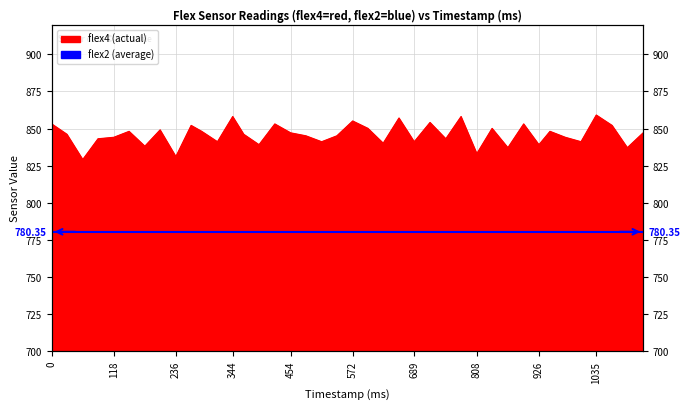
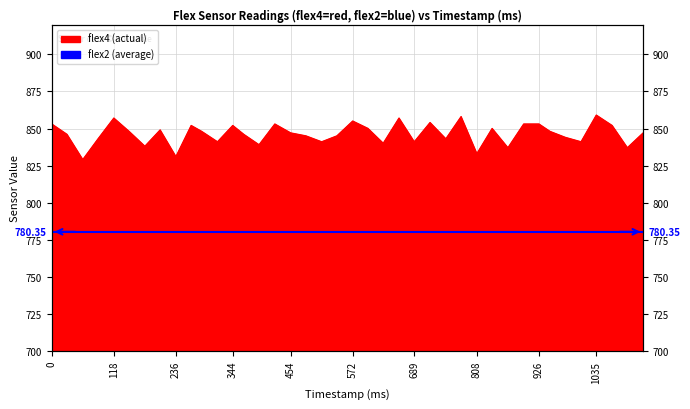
  {
    "0": 853,
-   "118": 844,
+   "118": 857,
    "236": 831,
-   "344": 858,
+   "344": 852,
    "454": 847,
    "572": 855,
    "689": 841,
    "808": 833,
-   "926": 839,
+   "926": 853,
    "1035": 859
  }
